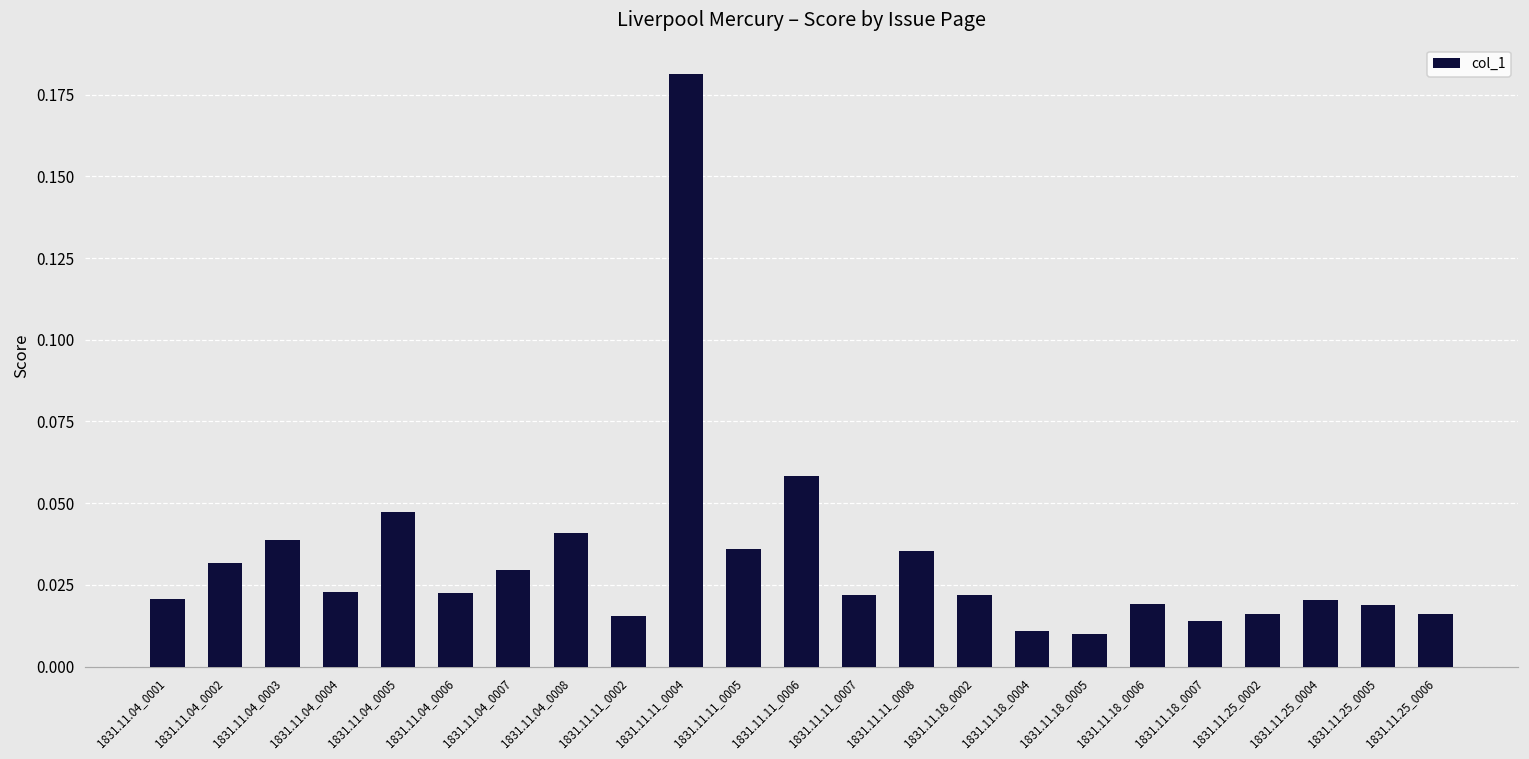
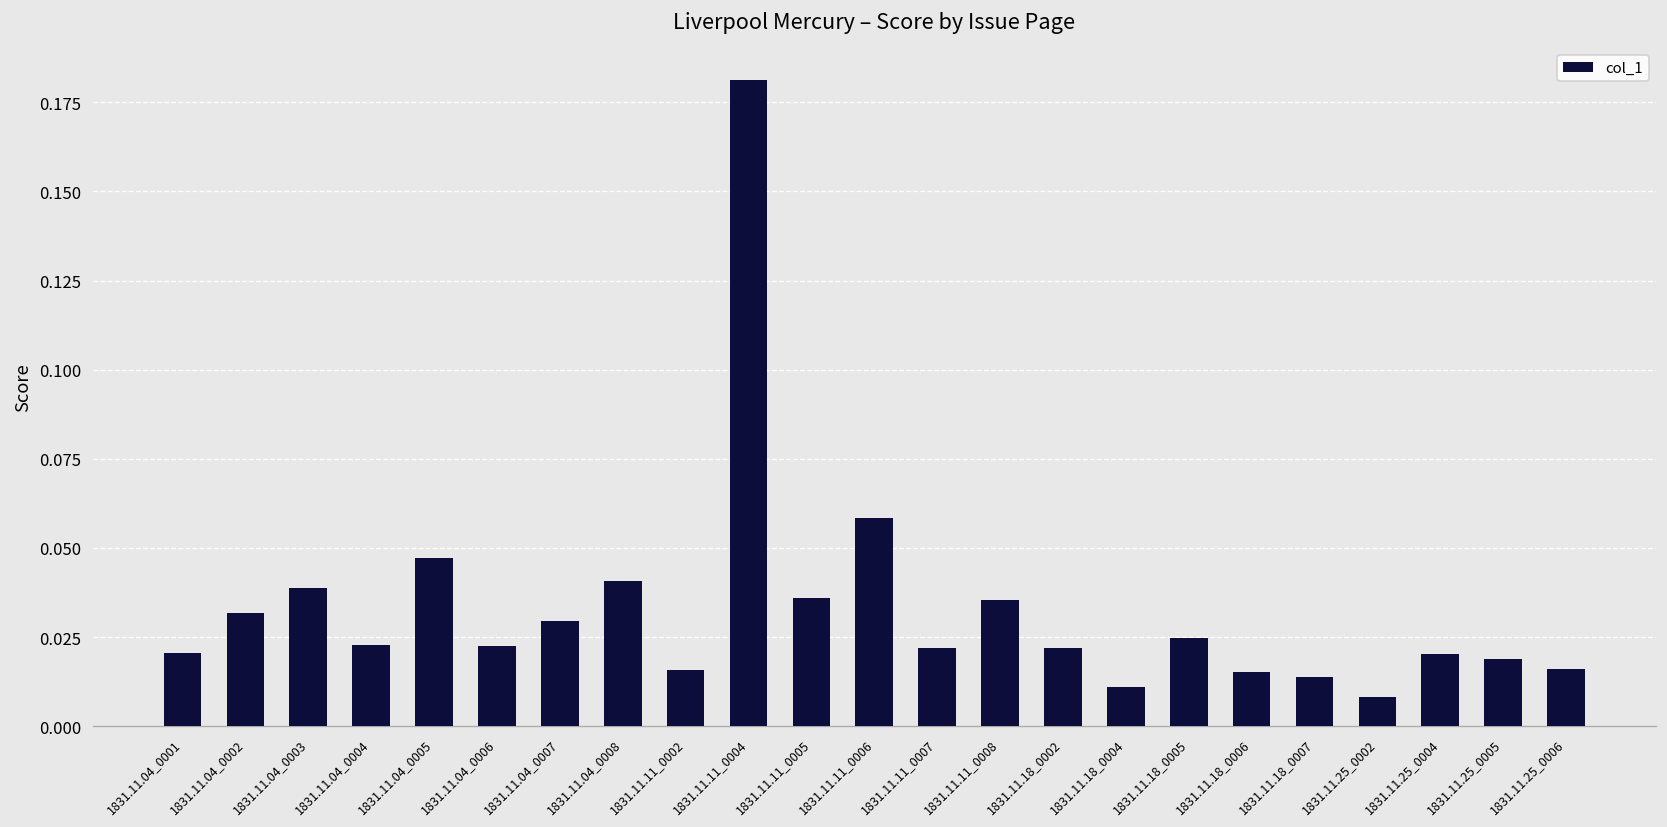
  {
    "1831.11.04_0001": 0.021,
    "1831.11.04_0002": 0.032,
    "1831.11.04_0003": 0.039,
    "1831.11.04_0004": 0.023,
    "1831.11.04_0005": 0.047,
    "1831.11.04_0006": 0.023,
    "1831.11.04_0007": 0.030,
    "1831.11.04_0008": 0.041,
    "1831.11.11_0002": 0.016,
    "1831.11.11_0004": 0.181,
    "1831.11.11_0005": 0.036,
    "1831.11.11_0006": 0.058,
    "1831.11.11_0007": 0.022,
    "1831.11.11_0008": 0.035,
    "1831.11.18_0002": 0.022,
    "1831.11.18_0004": 0.011,
-   "1831.11.18_0005": 0.010,
-   "1831.11.18_0006": 0.019,
+   "1831.11.18_0005": 0.025,
+   "1831.11.18_0006": 0.015,
    "1831.11.18_0007": 0.014,
-   "1831.11.25_0002": 0.016,
+   "1831.11.25_0002": 0.008,
    "1831.11.25_0004": 0.020,
    "1831.11.25_0005": 0.019,
    "1831.11.25_0006": 0.016
  }
